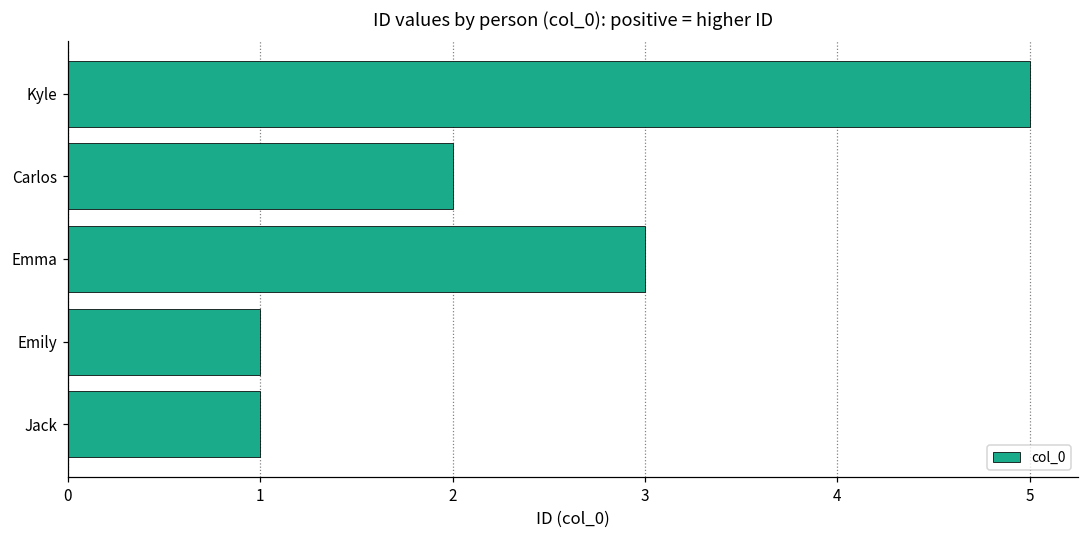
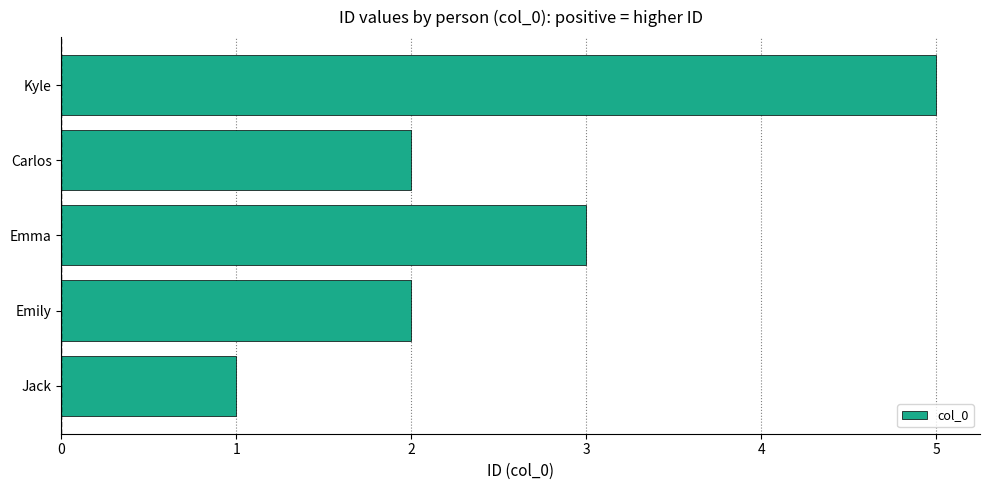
  {
    "Kyle": 5,
    "Carlos": 2,
    "Emma": 3,
-   "Emily": 1,
+   "Emily": 2,
    "Jack": 1
  }
